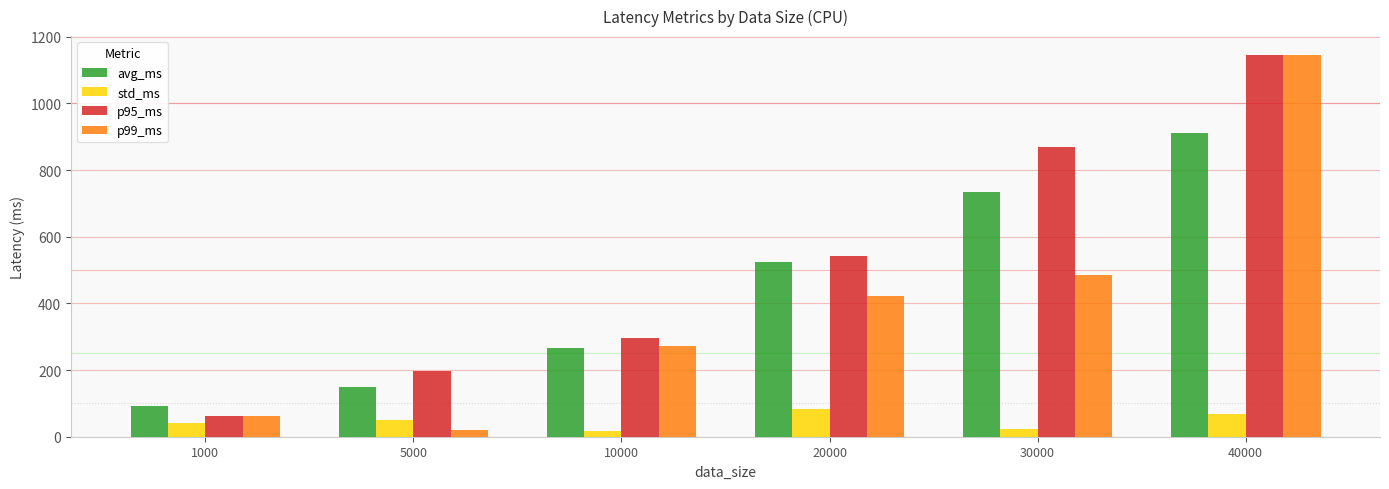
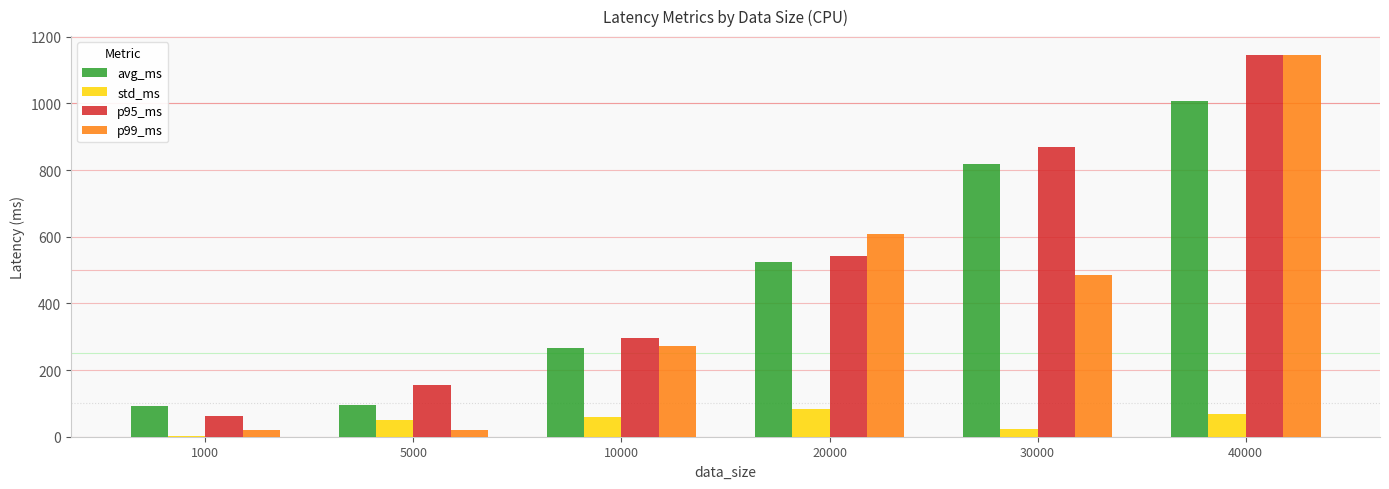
  {
    "avg_ms": {
      "1000": 90,
-     "5000": 150,
+     "5000": 90,
      "10000": 270,
      "20000": 520,
-     "30000": 740,
-     "40000": 910
+     "30000": 820,
+     "40000": 1010
    },
    "std_ms": {
-     "1000": 40,
+     "1000": 0,
      "5000": 50,
-     "10000": 20,
+     "10000": 60,
      "20000": 80,
      "30000": 20,
      "40000": 70
    },
    "p95_ms": {
      "1000": 60,
-     "5000": 200,
+     "5000": 160,
      "10000": 300,
      "20000": 540,
      "30000": 870,
      "40000": 1140
    },
    "p99_ms": {
-     "1000": 60,
+     "1000": 20,
      "5000": 20,
      "10000": 270,
-     "20000": 420,
+     "20000": 610,
      "30000": 480,
      "40000": 1140
    }
  }
